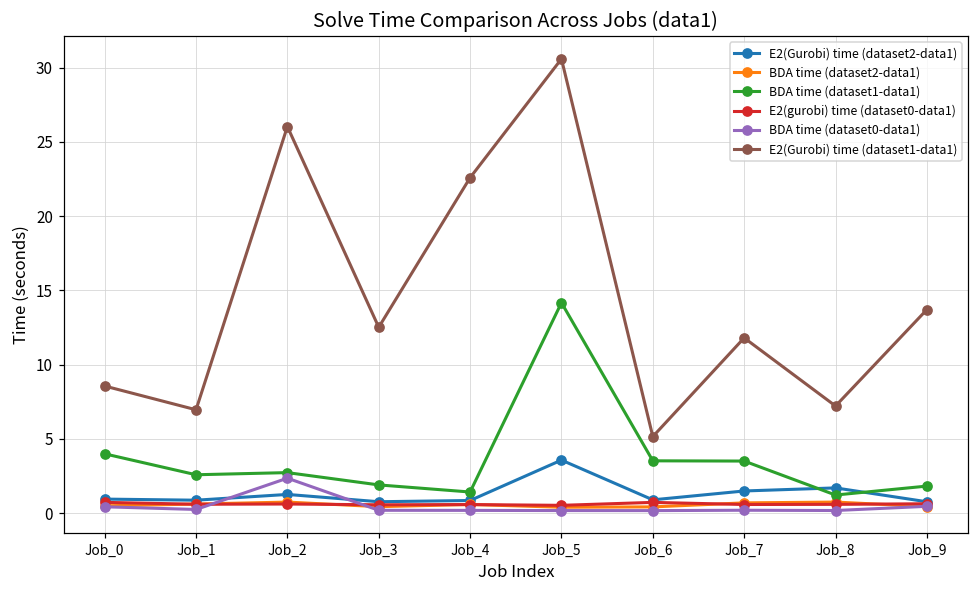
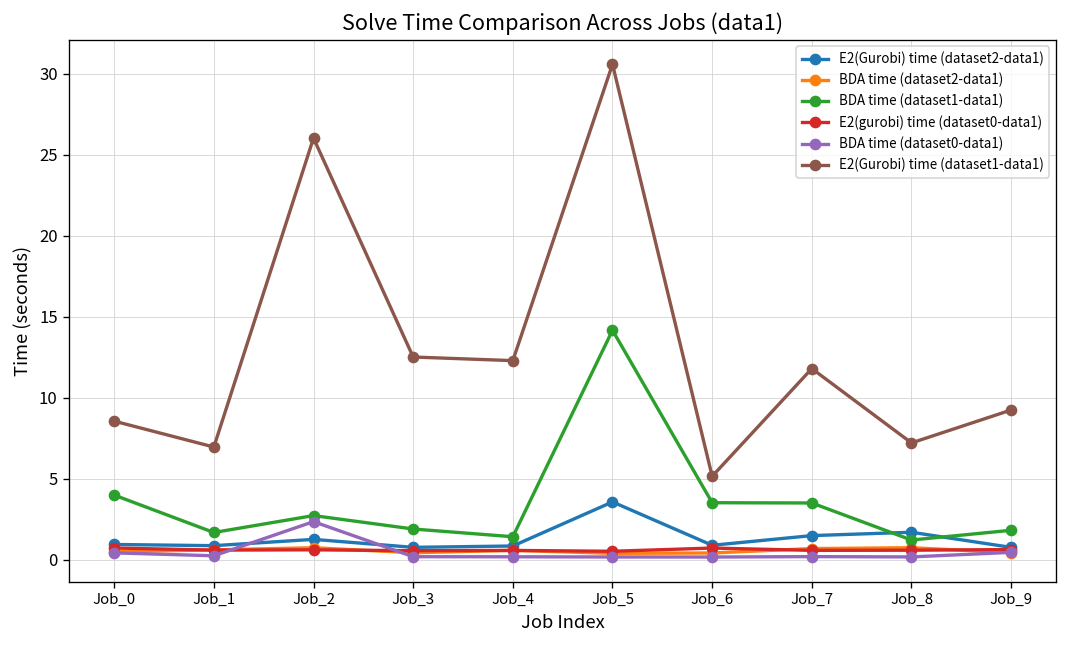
  {
    "E2(Gurobi) time (dataset2-data1)": {
      "Job_0": 1.0,
      "Job_1": 0.9,
      "Job_2": 1.3,
      "Job_3": 0.8,
      "Job_4": 0.9,
      "Job_5": 3.6,
      "Job_7": 1.5,
      "Job_8": 1.7
    },
    "BDA time (dataset2-data1)": {
      "Job_6": 0.4
    },
    "BDA time (dataset1-data1)": {
      "Job_0": 4.0,
-     "Job_1": 2.6,
+     "Job_1": 1.7,
      "Job_2": 2.7,
      "Job_3": 1.9,
      "Job_4": 1.4,
      "Job_5": 14.2,
      "Job_6": 3.5,
      "Job_7": 3.5,
      "Job_8": 1.2,
      "Job_9": 1.8
    },
    "E2(gurobi) time (dataset0-data1)": {
      "Job_0": 0.7
    },
    "BDA time (dataset0-data1)": {
      "Job_1": 0.3,
      "Job_2": 2.4,
      "Job_3": 0.2,
      "Job_4": 0.2,
      "Job_5": 0.2,
      "Job_6": 0.2,
      "Job_7": 0.2,
      "Job_8": 0.2
    },
    "E2(Gurobi) time (dataset1-data1)": {
      "Job_0": 8.6,
      "Job_1": 7.0,
      "Job_2": 26.0,
      "Job_3": 12.5,
-     "Job_4": 22.6,
+     "Job_4": 12.3,
      "Job_5": 30.6,
      "Job_6": 5.2,
      "Job_7": 11.8,
      "Job_8": 7.2,
-     "Job_9": 13.7
+     "Job_9": 9.2
    }
  }
